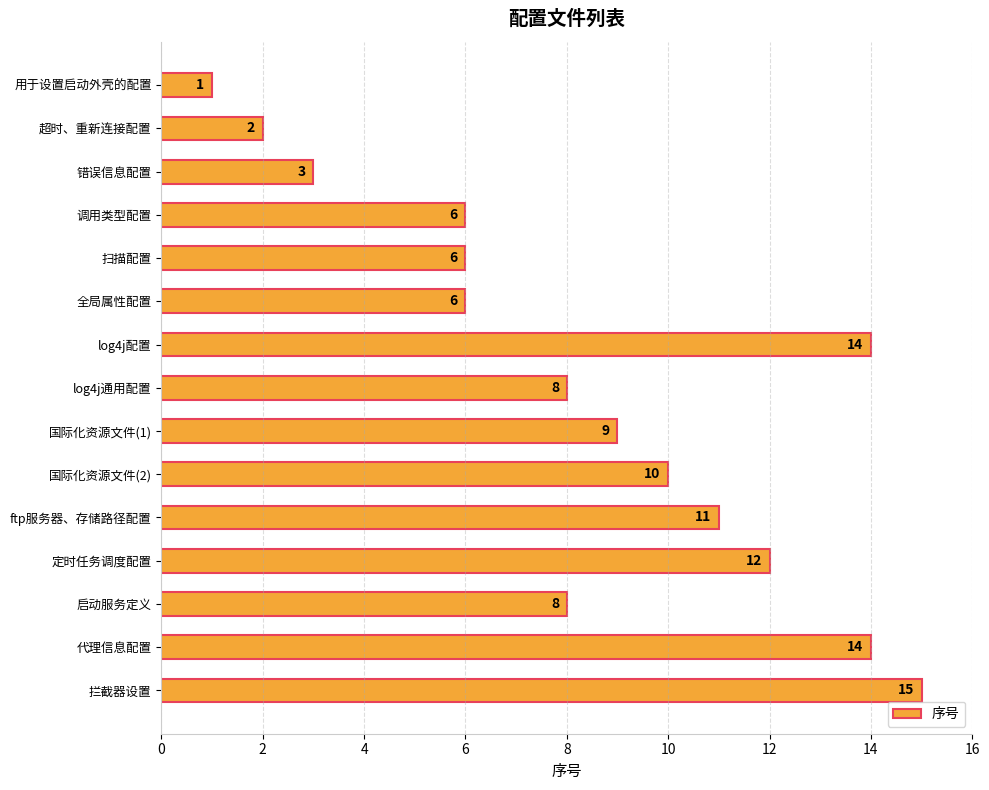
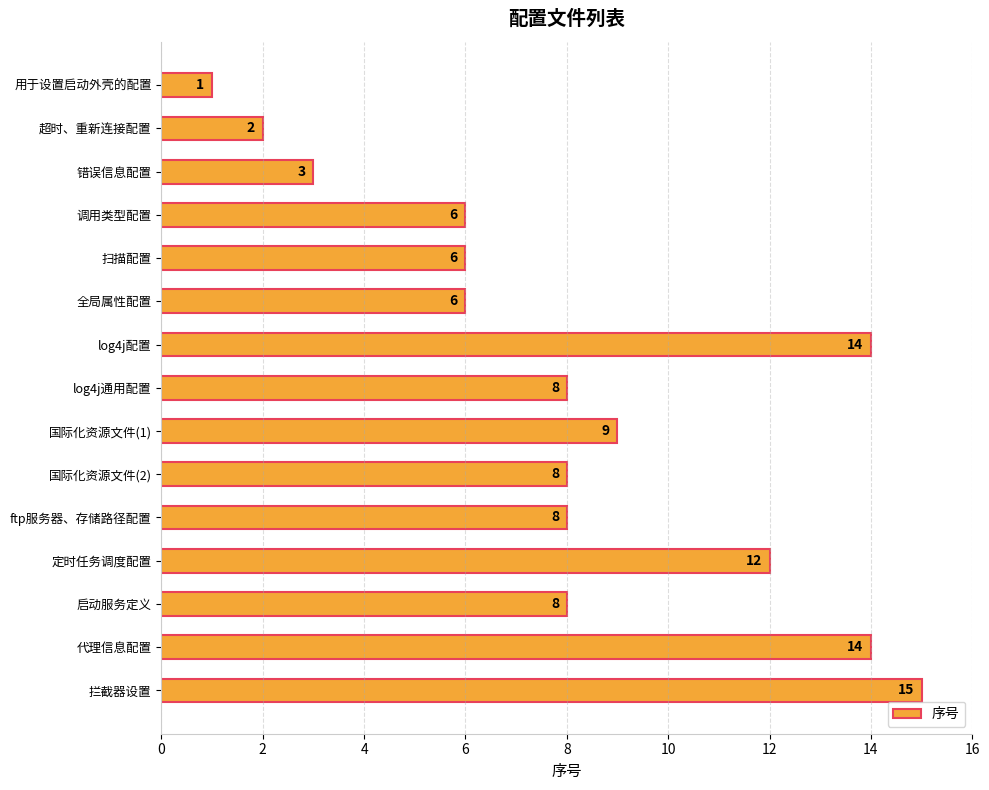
  {
    "用于设置启动外壳的配置": 1,
    "超时、重新连接配置": 2,
    "错误信息配置": 3,
    "调用类型配置": 6,
    "扫描配置": 6,
    "全局属性配置": 6,
    "log4j配置": 14,
    "log4j通用配置": 8,
    "国际化资源文件(1)": 9,
-   "国际化资源文件(2)": 10,
-   "ftp服务器、存储路径配置": 11,
+   "国际化资源文件(2)": 8,
+   "ftp服务器、存储路径配置": 8,
    "定时任务调度配置": 12,
    "启动服务定义": 8,
    "代理信息配置": 14,
    "拦截器设置": 15
  }
